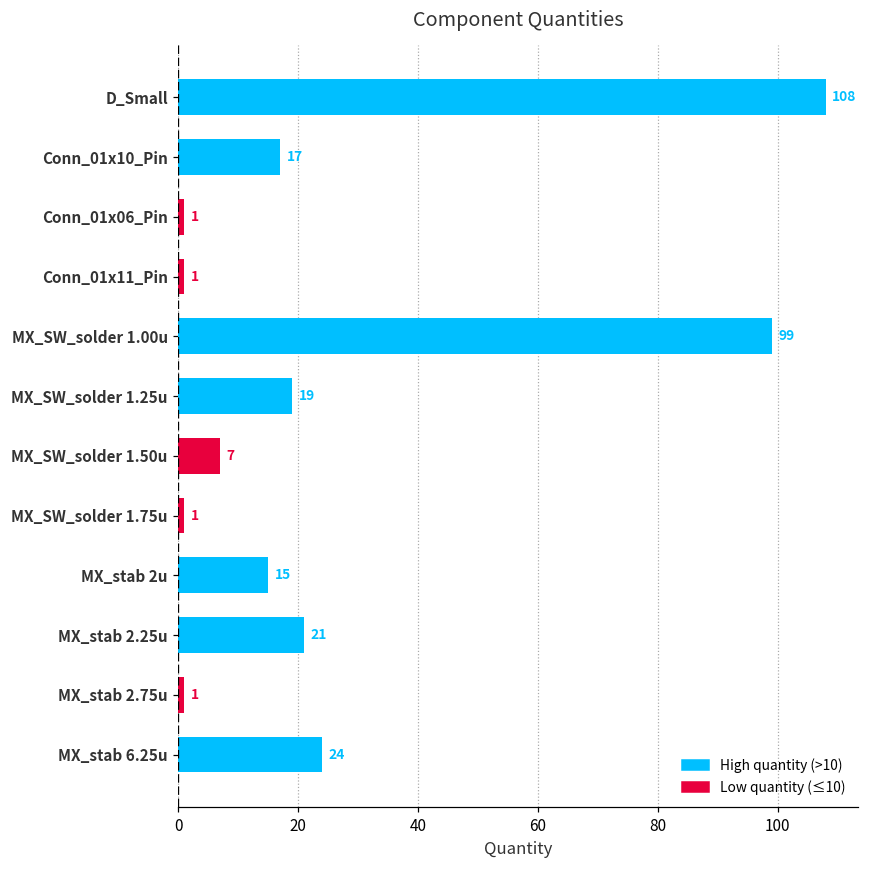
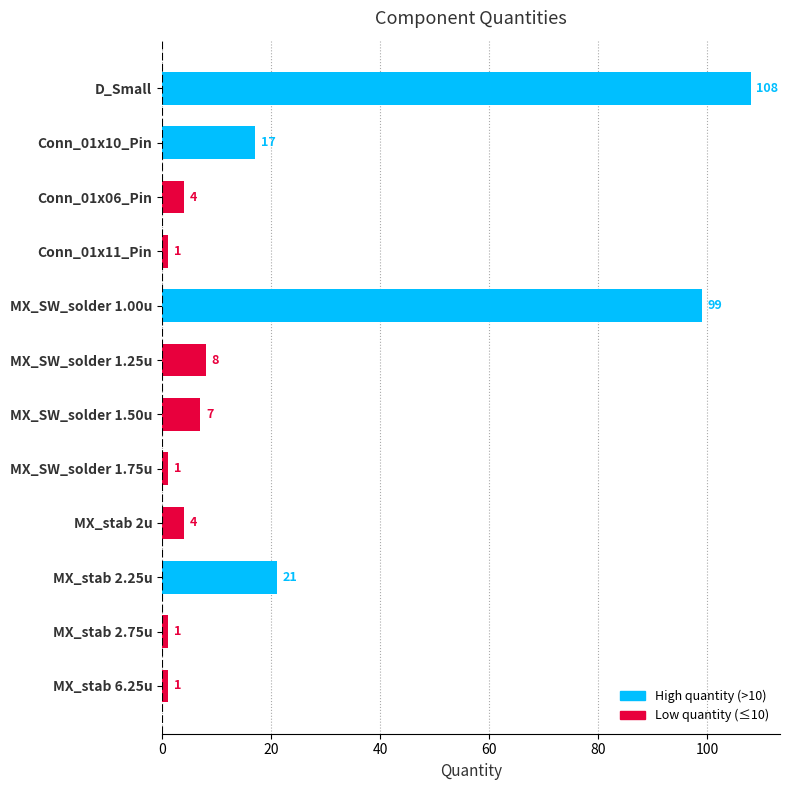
  {
    "D_Small": 108,
    "Conn_01x10_Pin": 17,
-   "Conn_01x06_Pin": 1,
+   "Conn_01x06_Pin": 4,
    "Conn_01x11_Pin": 1,
    "MX_SW_solder 1.00u": 99,
-   "MX_SW_solder 1.25u": 19,
+   "MX_SW_solder 1.25u": 8,
    "MX_SW_solder 1.50u": 7,
    "MX_SW_solder 1.75u": 1,
-   "MX_stab 2u": 15,
+   "MX_stab 2u": 4,
    "MX_stab 2.25u": 21,
    "MX_stab 2.75u": 1,
-   "MX_stab 6.25u": 24
+   "MX_stab 6.25u": 1
  }
